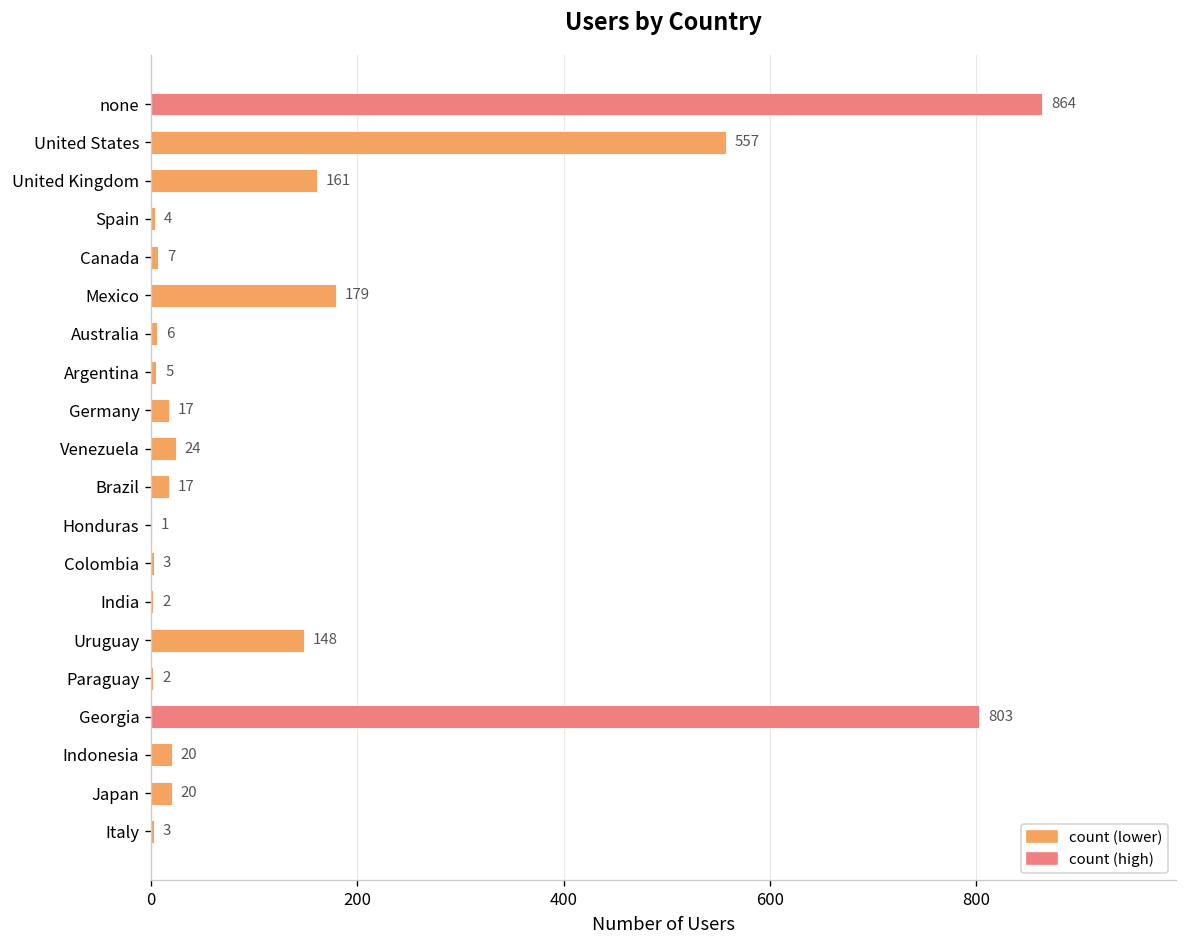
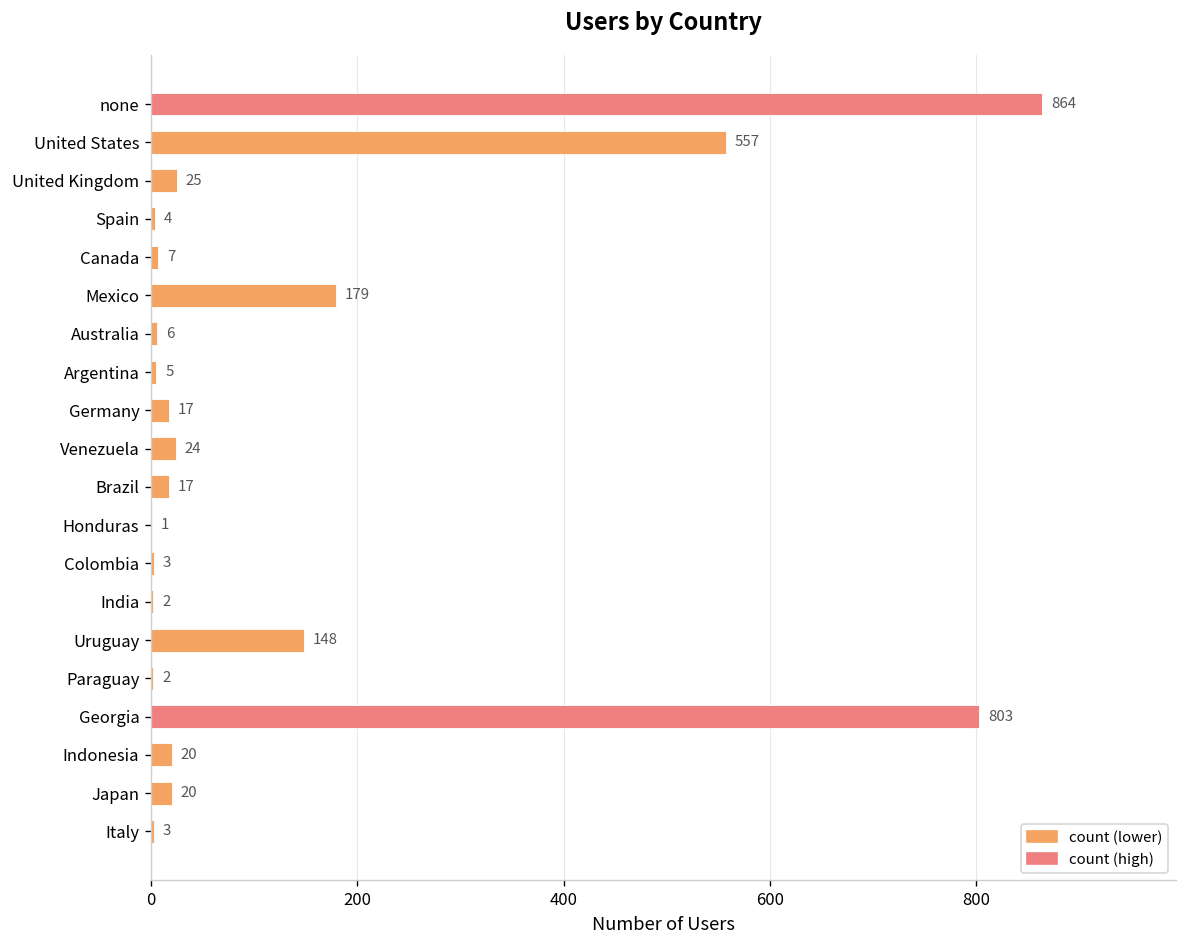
  {
    "none": 864,
    "United States": 557,
-   "United Kingdom": 161,
+   "United Kingdom": 25,
    "Spain": 4,
    "Canada": 7,
    "Mexico": 179,
    "Australia": 6,
    "Argentina": 5,
    "Germany": 17,
    "Venezuela": 24,
    "Brazil": 17,
    "Honduras": 1,
    "Colombia": 3,
    "India": 2,
    "Uruguay": 148,
    "Paraguay": 2,
    "Georgia": 803,
    "Indonesia": 20,
    "Japan": 20,
    "Italy": 3
  }
